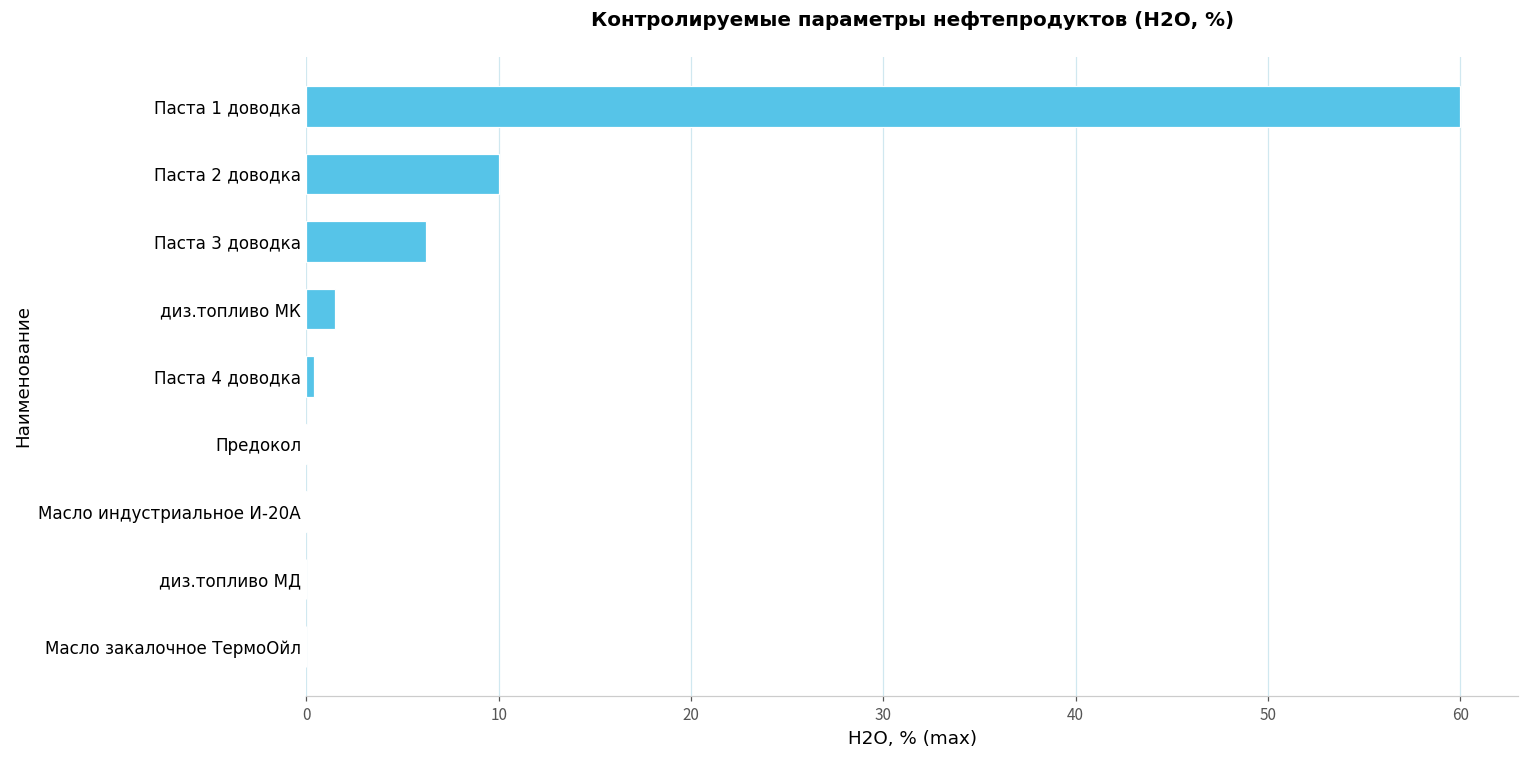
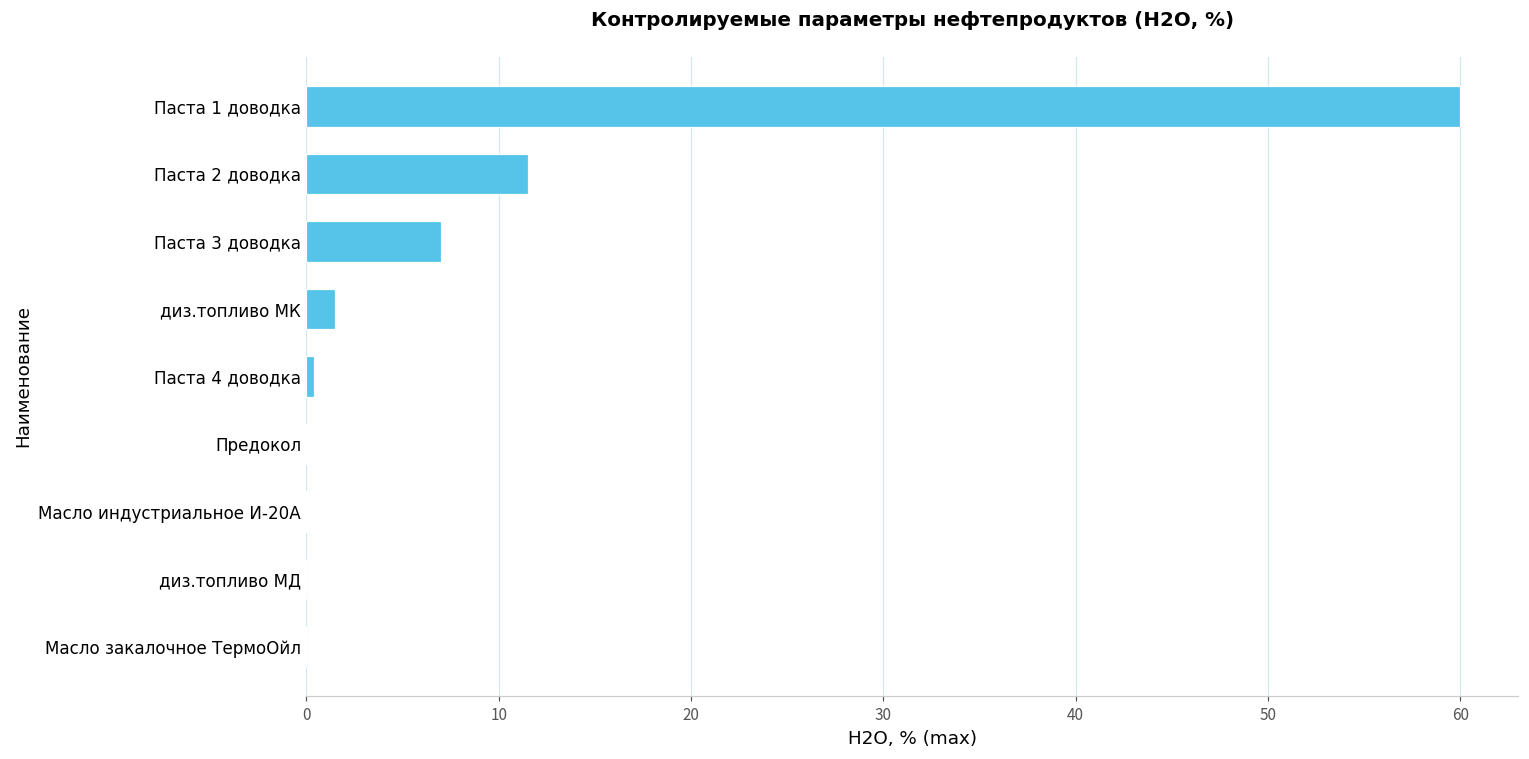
  {
    "Паста 1 доводка": 60.0,
-   "Паста 2 доводка": 10.0,
-   "Паста 3 доводка": 6.2,
+   "Паста 2 доводка": 11.5,
+   "Паста 3 доводка": 7.0,
    "диз.топливо МК": 1.5,
    "Паста 4 доводка": 0.4,
    "Масло закалочное ТермоОйл": 0.0
  }
